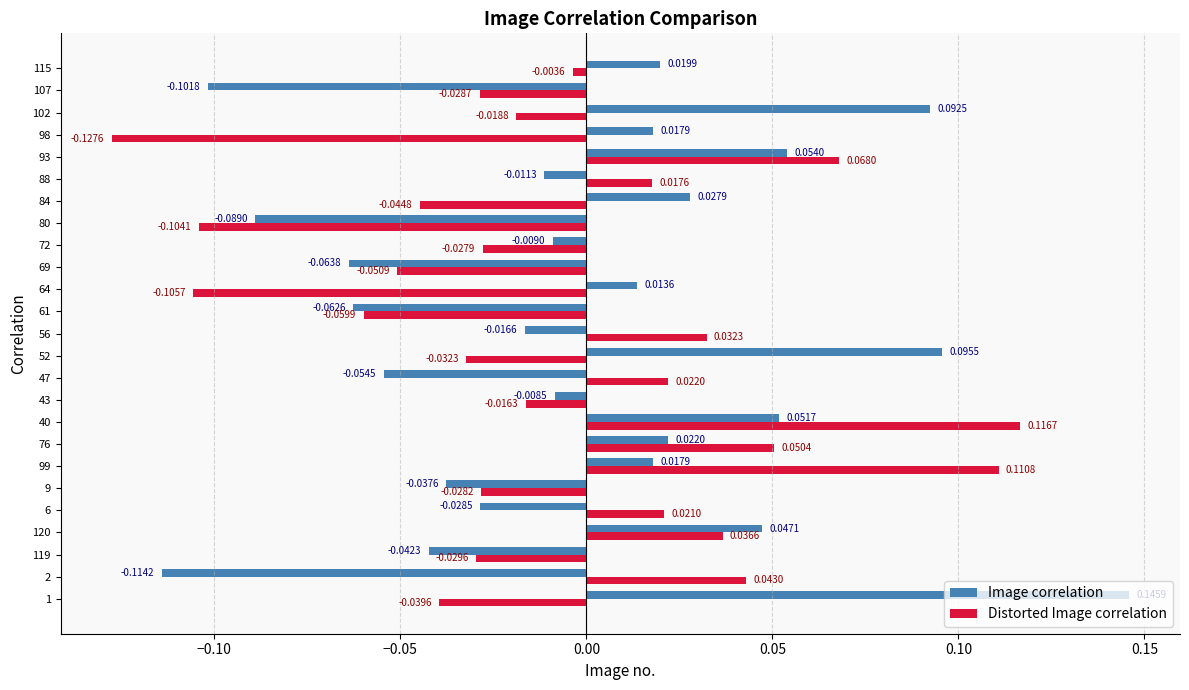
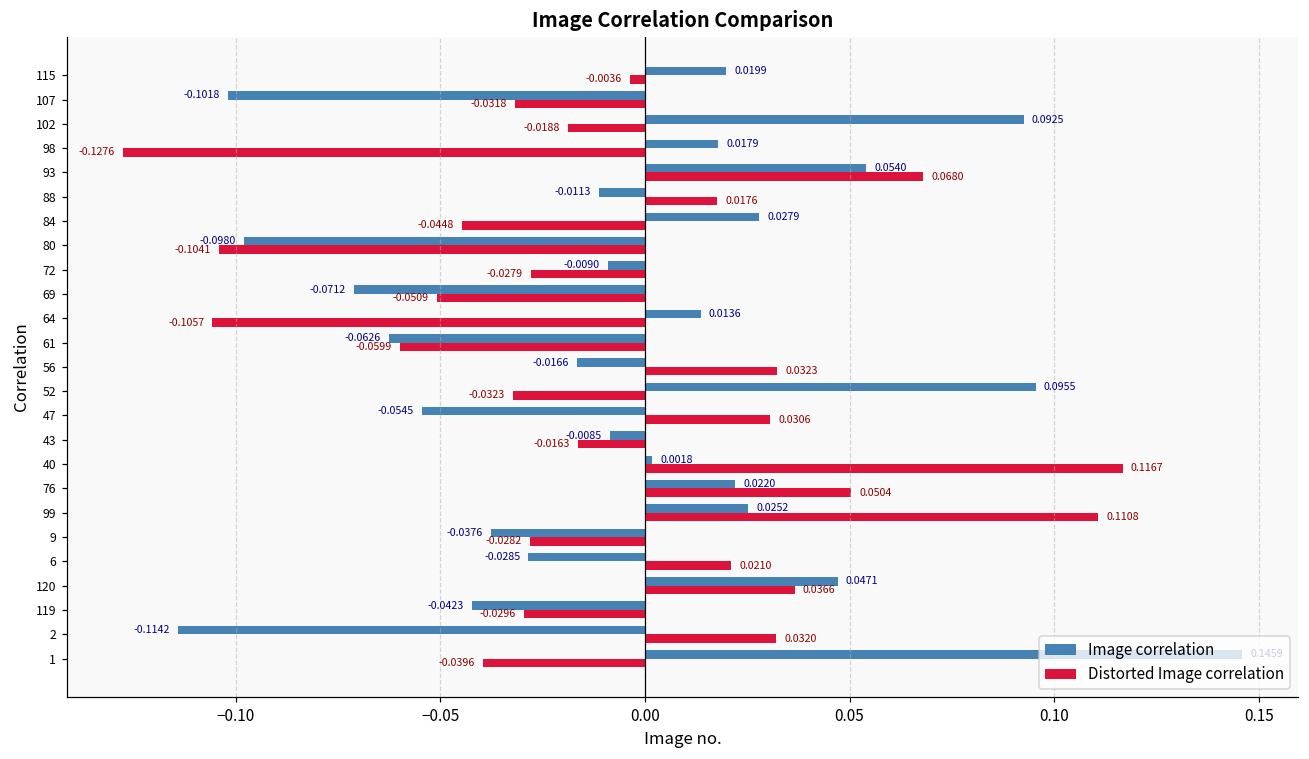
  {
    "Image correlation": {
      "115": 0.0199,
      "107": -0.1018,
      "102": 0.0925,
      "98": 0.0179,
      "93": 0.0540,
      "88": -0.0113,
      "84": 0.0279,
-     "80": -0.0890,
+     "80": -0.0980,
      "72": -0.0090,
-     "69": -0.0638,
+     "69": -0.0712,
      "64": 0.0136,
      "56": -0.0166,
      "52": 0.0955,
      "47": -0.0545,
      "43": -0.0085,
-     "40": 0.0517,
+     "40": 0.0018,
      "76": 0.0220,
-     "99": 0.0179,
+     "99": 0.0252,
      "9": -0.0376,
      "6": -0.0285,
      "120": 0.0471,
      "119": -0.0423,
      "2": -0.1142
    },
    "Distorted Image correlation": {
      "115": -0.0036,
-     "107": -0.0287,
+     "107": -0.0318,
      "102": -0.0188,
      "98": -0.1276,
      "93": 0.0680,
      "88": 0.0176,
      "84": -0.0448,
      "80": -0.1041,
      "72": -0.0279,
      "69": -0.0509,
      "64": -0.1057,
      "56": 0.0323,
      "52": -0.0323,
-     "47": 0.0220,
+     "47": 0.0306,
      "43": -0.0163,
      "40": 0.1167,
      "76": 0.0504,
      "99": 0.1108,
      "9": -0.0282,
      "6": 0.0210,
      "120": 0.0366,
      "119": -0.0296,
-     "2": 0.0430,
+     "2": 0.0320,
      "1": -0.0396
    }
  }
